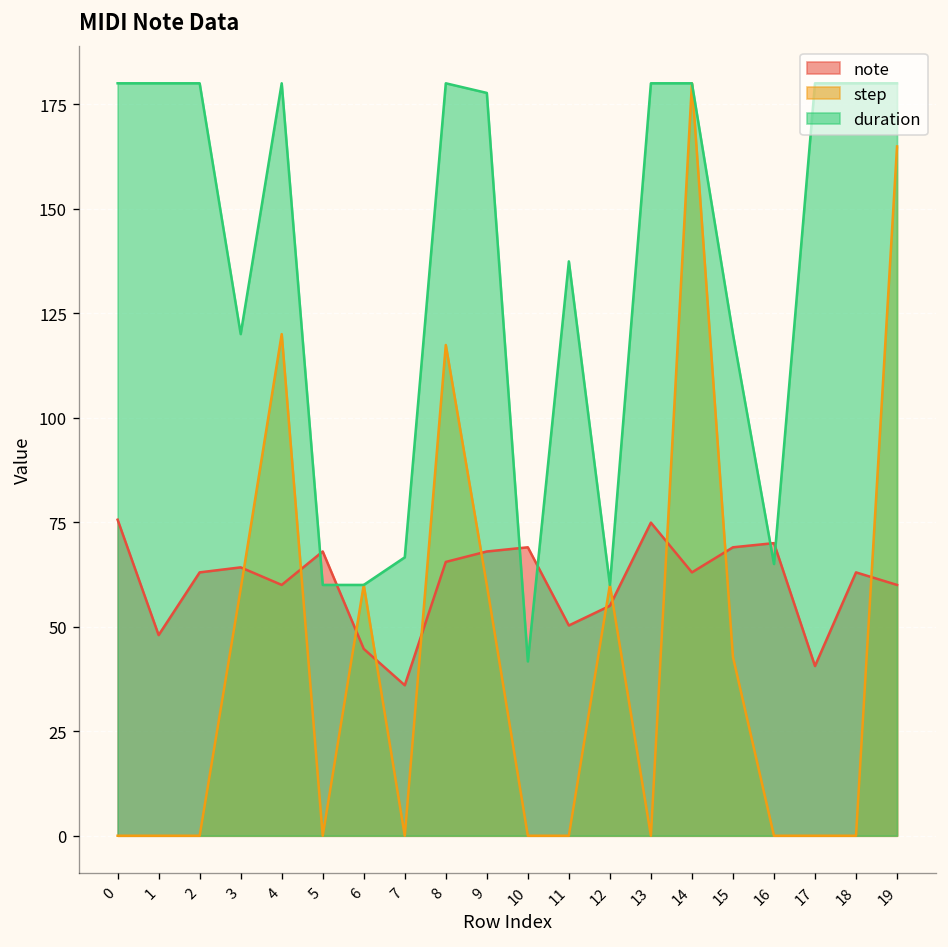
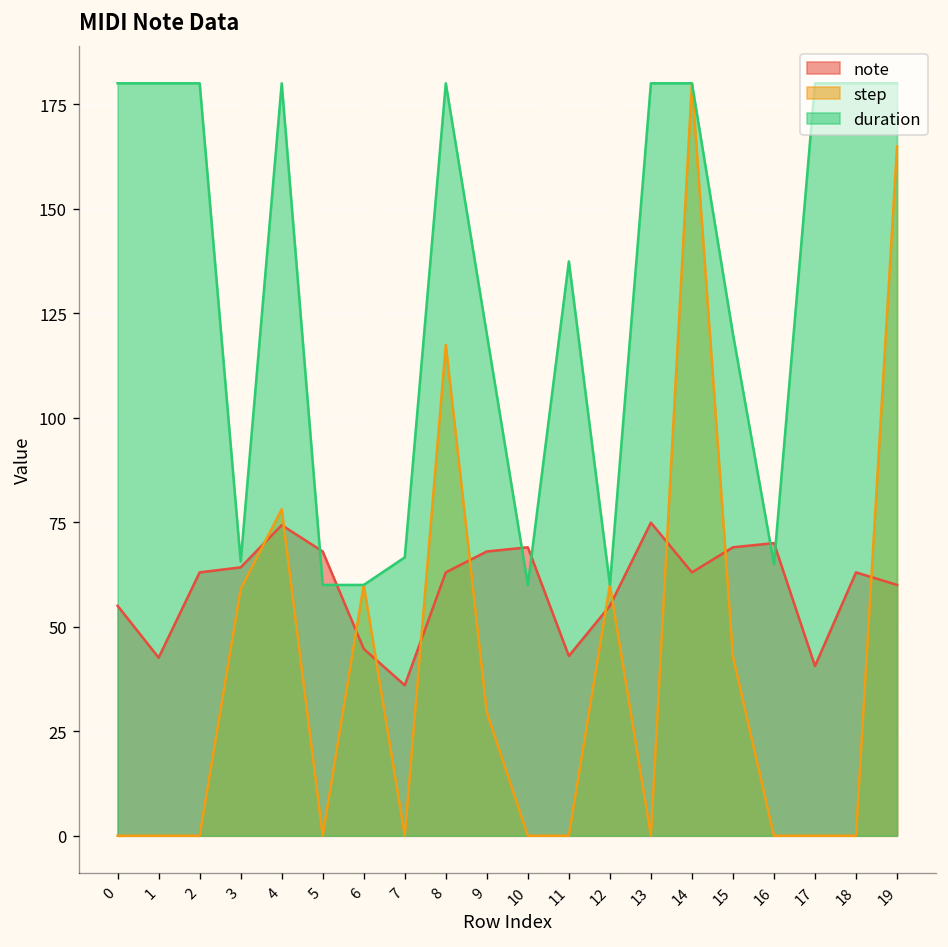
  {
    "note": {
-     "0": 76,
-     "1": 48,
+     "0": 55,
+     "1": 43,
      "2": 63,
      "3": 64,
-     "4": 60,
+     "4": 74,
      "5": 68,
      "6": 45,
      "7": 36,
-     "8": 66,
+     "8": 63,
      "9": 68,
      "10": 69,
-     "11": 50,
+     "11": 43,
      "12": 55,
      "13": 75,
      "14": 63,
      "15": 69,
      "16": 70,
      "17": 41,
      "18": 63,
      "19": 60
    },
    "step": {
      "0": 0,
      "1": 0,
      "2": 0,
      "3": 59,
-     "4": 120,
+     "4": 78,
      "5": 0,
      "7": 0,
      "8": 117,
-     "9": 60,
+     "9": 30,
      "10": 0,
      "11": 0,
      "13": 0,
      "15": 43,
      "16": 0,
      "17": 0,
      "18": 0,
      "19": 165
    },
    "duration": {
      "0": 180,
      "1": 180,
      "2": 180,
-     "3": 120,
+     "3": 66,
      "4": 180,
      "5": 60,
      "7": 67,
      "8": 180,
-     "9": 178,
-     "10": 42,
+     "9": 120,
+     "10": 60,
      "11": 137,
      "13": 180,
      "15": 120,
      "16": 65
    }
  }
